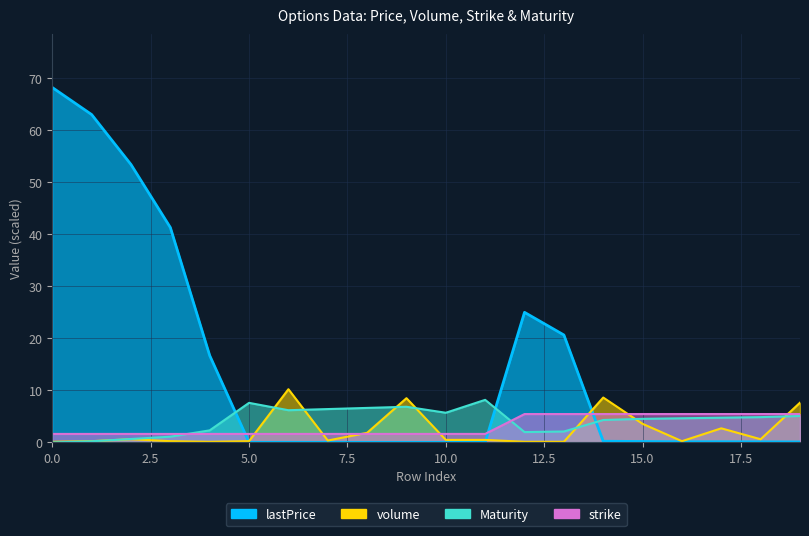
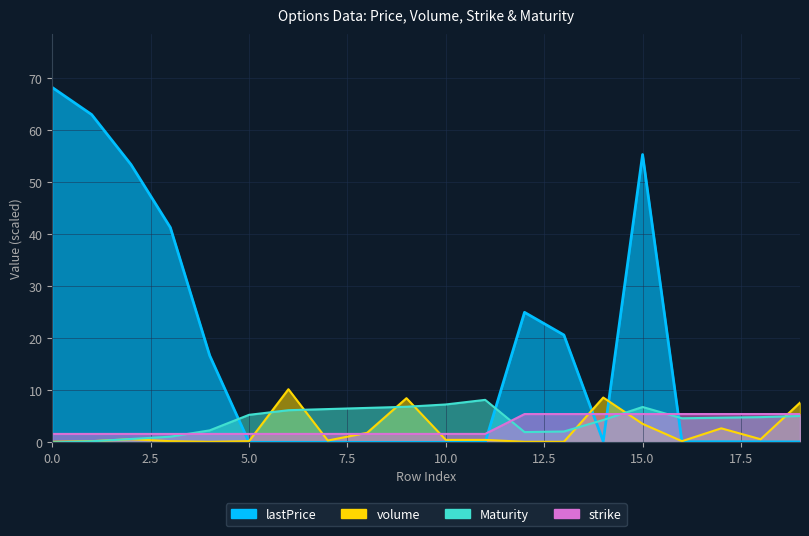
  {
    "lastPrice": {
      "0.0": 68,
-     "15.0": 0
+     "15.0": 55
    },
    "volume": {
      "15.0": 4
    },
    "Maturity": {
-     "5.0": 8,
-     "10.0": 6,
-     "15.0": 5
+     "5.0": 5,
+     "10.0": 7,
+     "15.0": 7
    },
    "strike": {
      "0.0": 2,
      "5.0": 2,
      "10.0": 2,
      "15.0": 5
    }
  }
